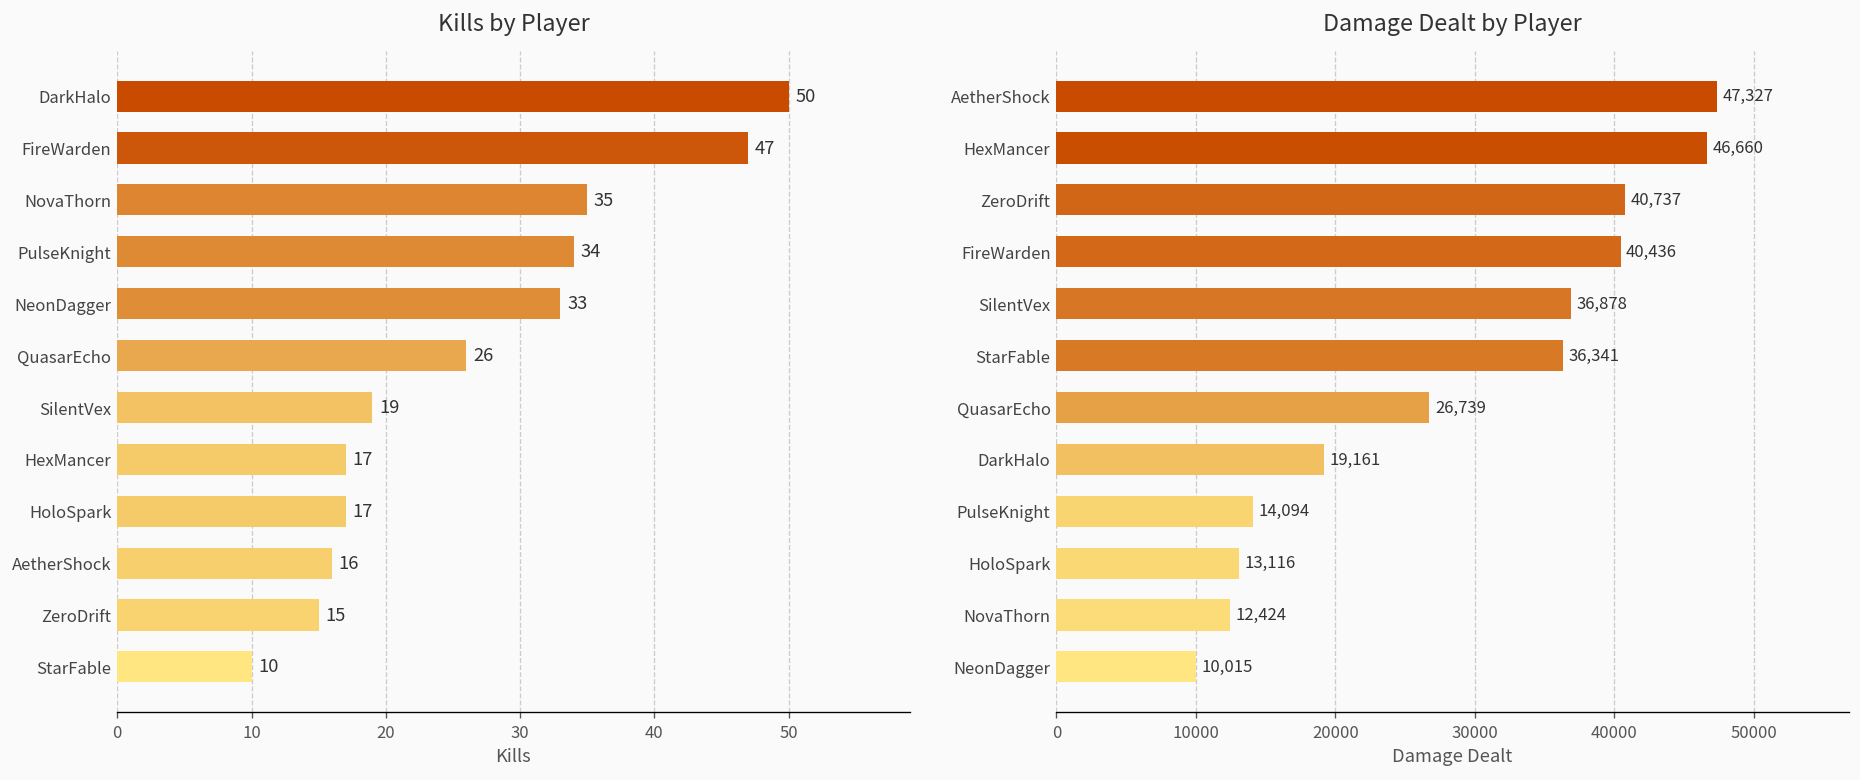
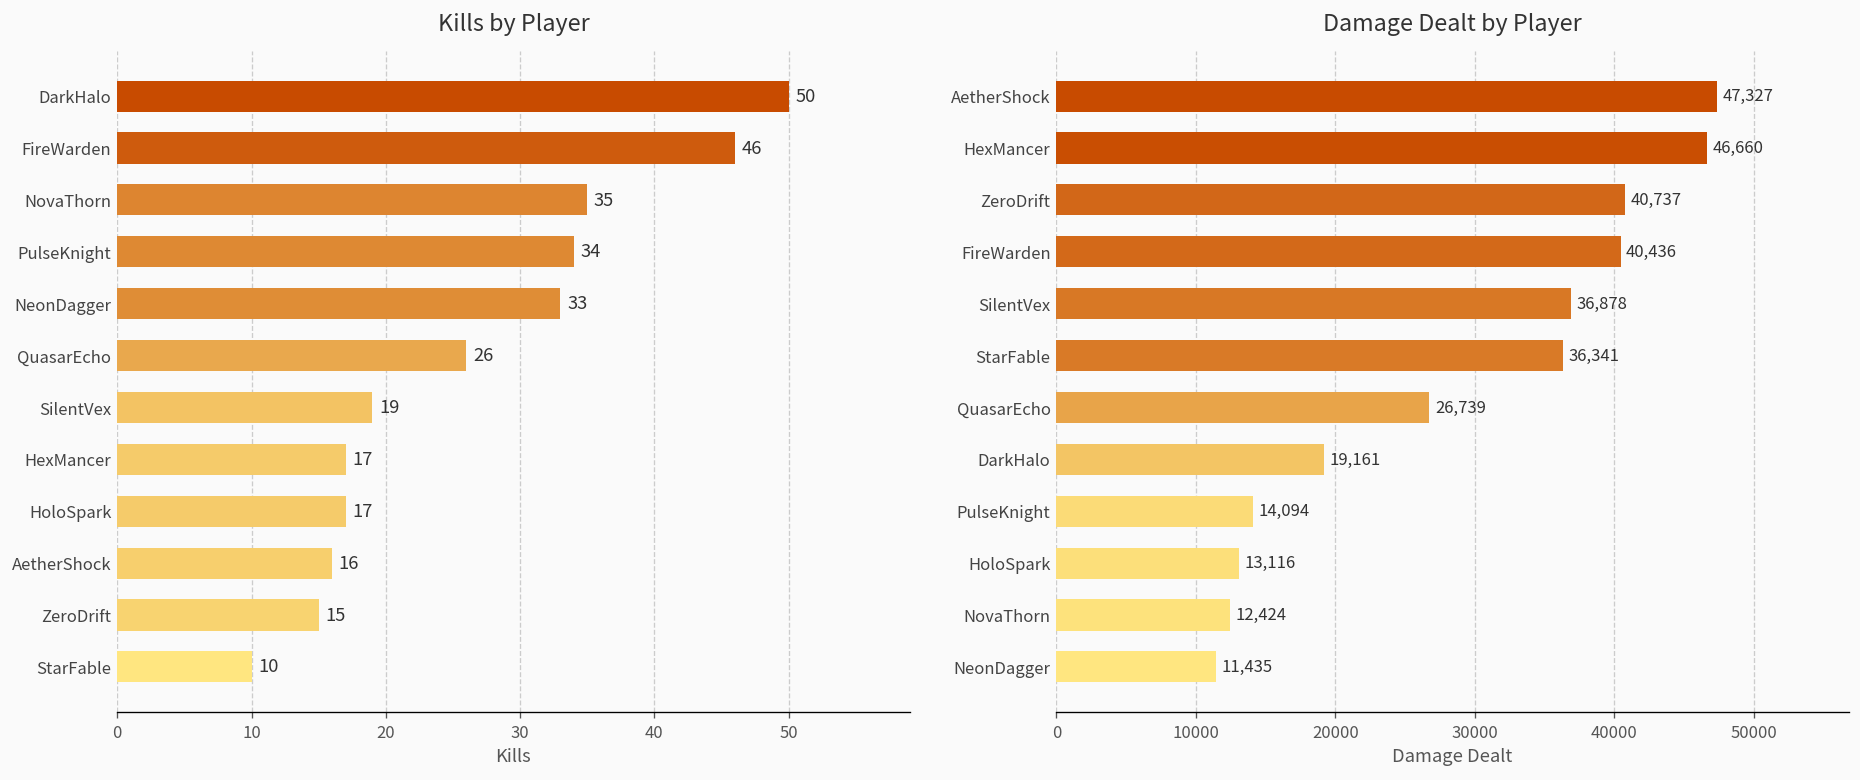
  {
    "Kills by Player": {
      "DarkHalo": "50",
-     "FireWarden": "47",
+     "FireWarden": "46",
      "NovaThorn": "35",
      "PulseKnight": "34",
      "NeonDagger": "33",
      "QuasarEcho": "26",
      "SilentVex": "19",
      "HexMancer": "17",
      "HoloSpark": "17",
      "AetherShock": "16",
      "ZeroDrift": "15",
      "StarFable": "10"
    },
    "Damage Dealt by Player": {
      "AetherShock": "47,327",
      "HexMancer": "46,660",
      "ZeroDrift": "40,737",
      "FireWarden": "40,436",
      "SilentVex": "36,878",
      "StarFable": "36,341",
      "QuasarEcho": "26,739",
      "DarkHalo": "19,161",
      "PulseKnight": "14,094",
      "HoloSpark": "13,116",
      "NovaThorn": "12,424",
-     "NeonDagger": "10,015"
+     "NeonDagger": "11,435"
    }
  }
